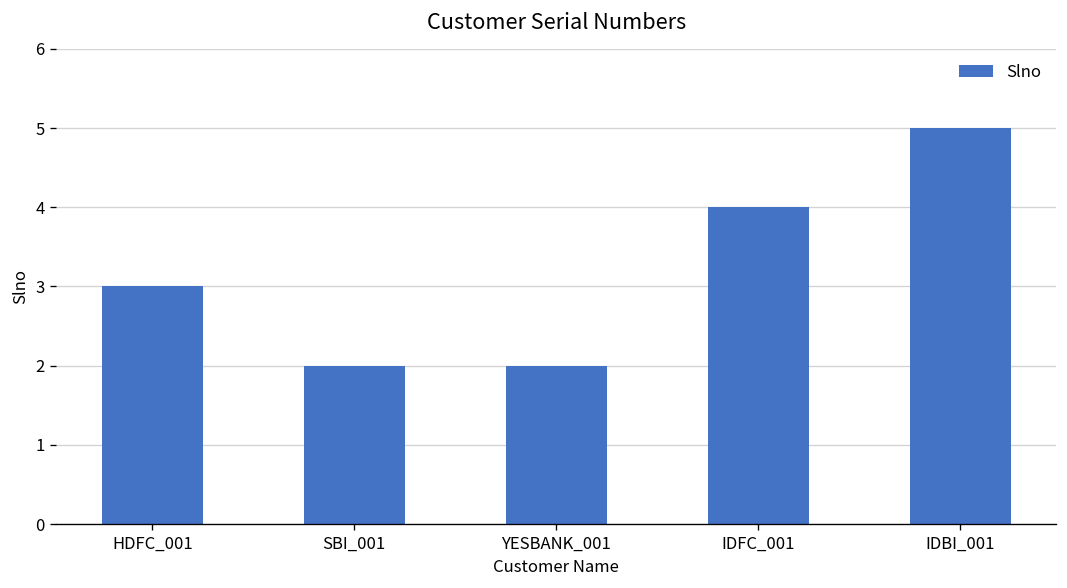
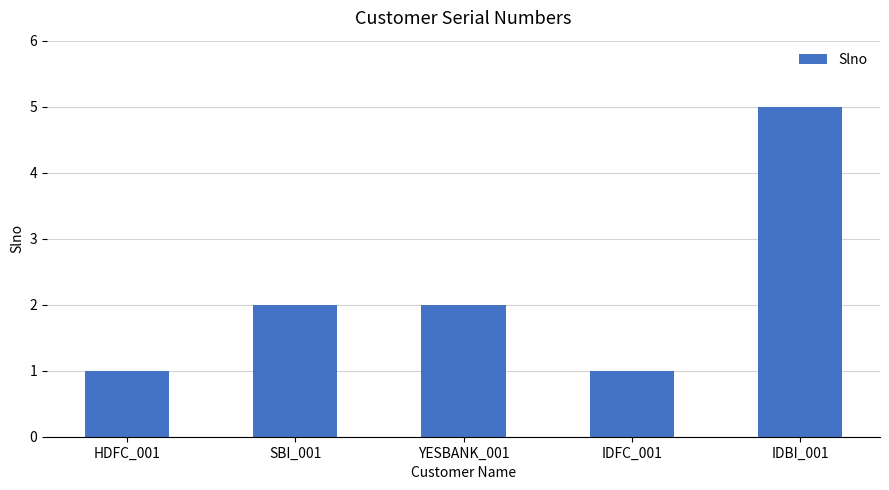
  {
-   "HDFC_001": 3,
+   "HDFC_001": 1,
    "SBI_001": 2,
    "YESBANK_001": 2,
-   "IDFC_001": 4,
+   "IDFC_001": 1,
    "IDBI_001": 5
  }
